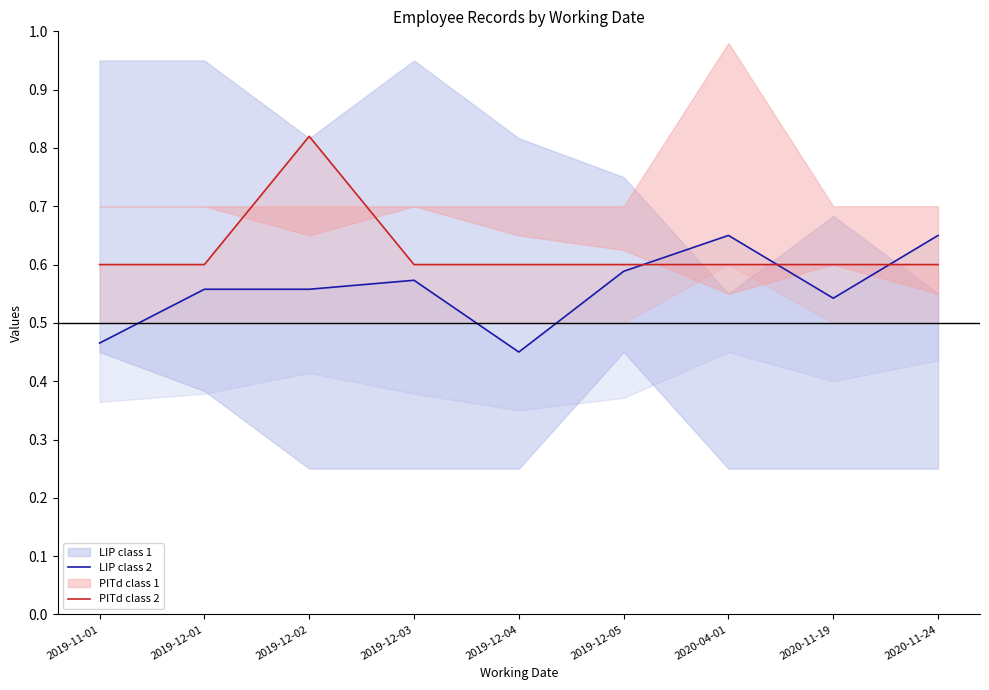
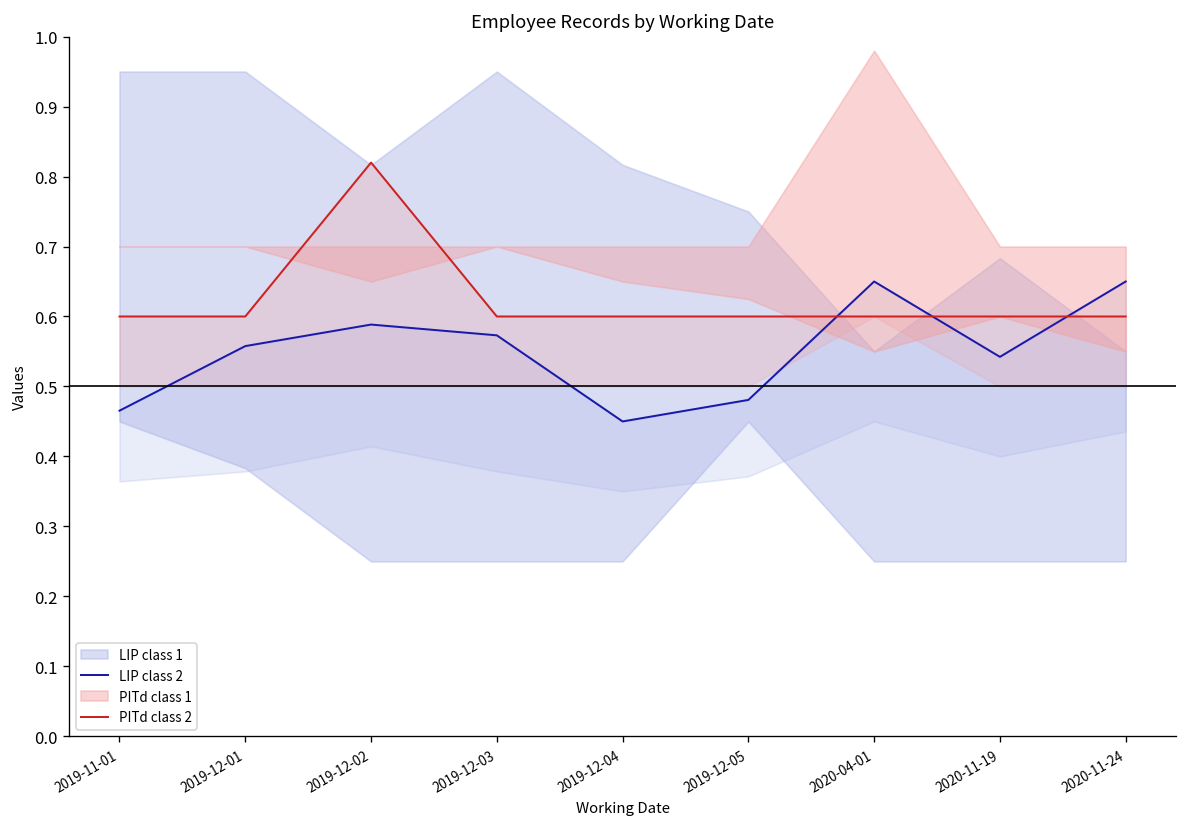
  {
    "LIP class 2": {
      "2019-11-01": 0.47,
      "2019-12-01": 0.56,
-     "2019-12-02": 0.56,
+     "2019-12-02": 0.59,
      "2019-12-03": 0.57,
      "2019-12-04": 0.45,
-     "2019-12-05": 0.59,
+     "2019-12-05": 0.48,
      "2020-04-01": 0.65,
      "2020-11-19": 0.54,
      "2020-11-24": 0.65
    },
    "PITd class 2": {
      "2019-11-01": 0.60,
      "2019-12-01": 0.60,
      "2019-12-03": 0.60,
      "2019-12-04": 0.60,
      "2019-12-05": 0.60,
      "2020-04-01": 0.60,
      "2020-11-19": 0.60,
      "2020-11-24": 0.60
    },
    "PITd class 1": {
      "2020-04-01": 0.43,
      "2020-11-19": 0.10,
      "2020-11-24": 0.15
    }
  }
